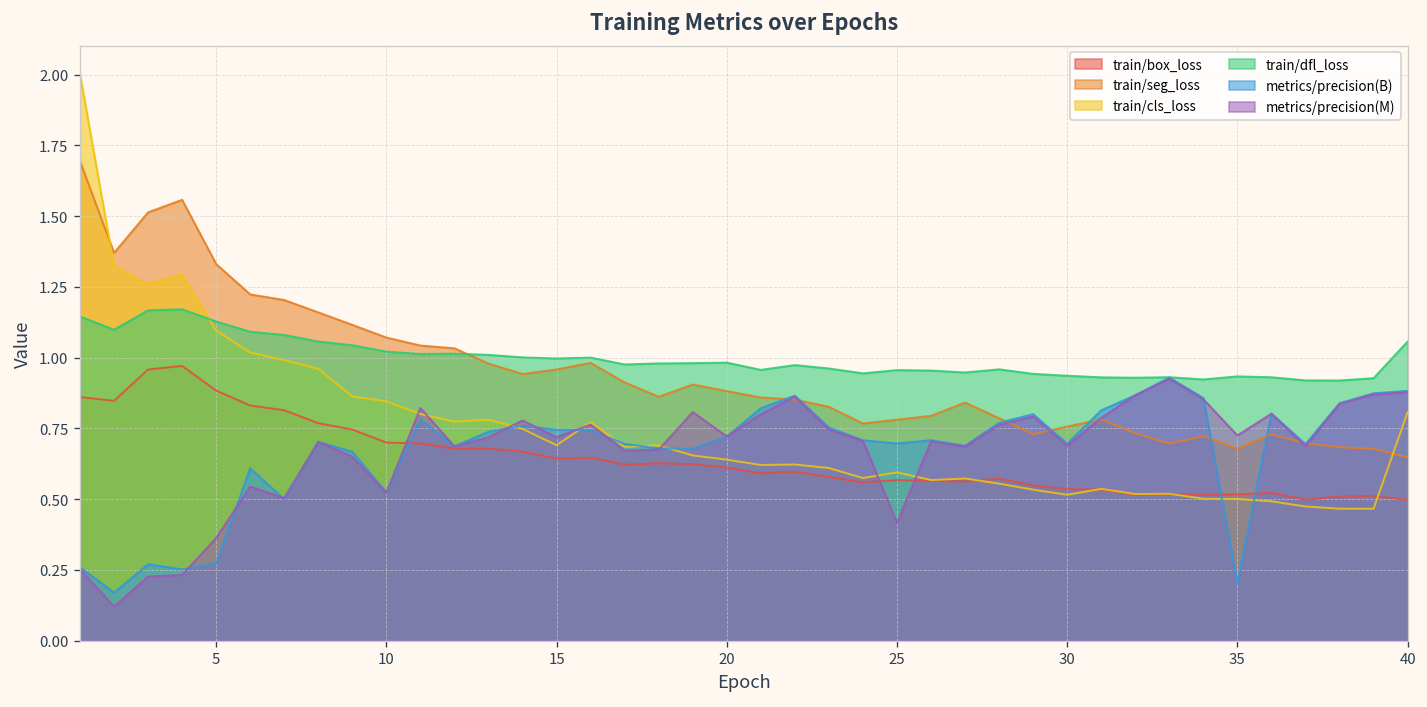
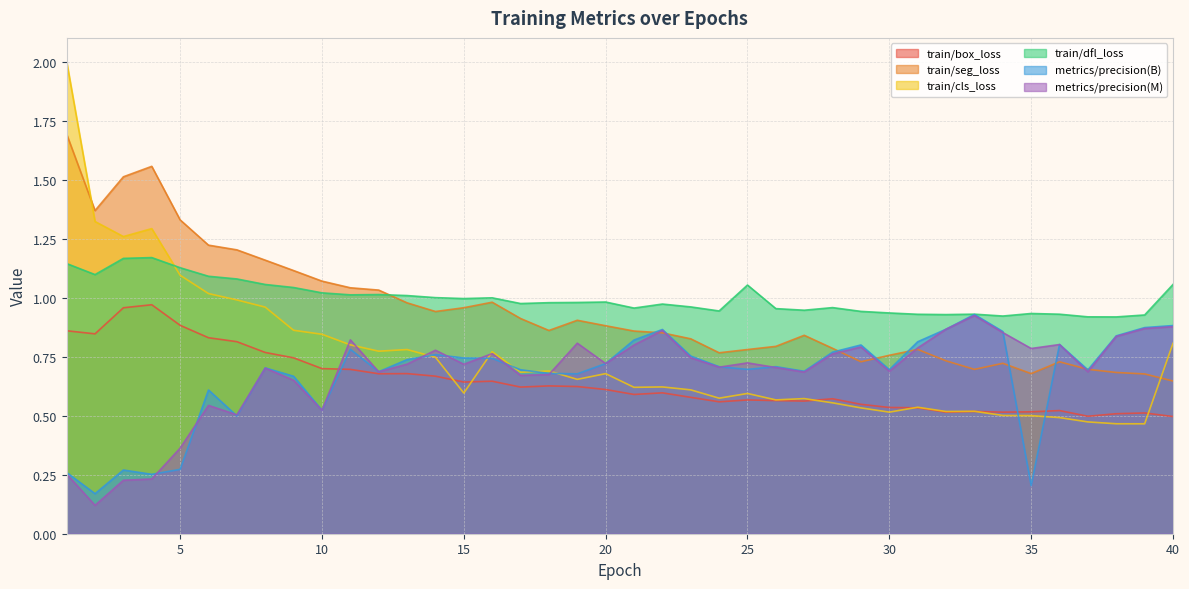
  {
    "train/cls_loss": {
      "5": 1.10,
      "10": 0.85,
-     "15": 0.69,
-     "20": 0.64,
+     "15": 0.60,
+     "20": 0.68,
      "25": 0.59,
      "30": 0.52,
      "35": 0.50,
      "40": 0.81
    },
    "train/dfl_loss": {
      "5": 1.13,
      "10": 1.02,
      "15": 1.00,
      "20": 0.98,
-     "25": 0.96,
+     "25": 1.05,
      "30": 0.94,
      "35": 0.93,
      "40": 1.06
    },
    "metrics/precision(B)": {
      "5": 0.27,
      "15": 0.75,
      "25": 0.70,
      "35": 0.20
    },
    "metrics/precision(M)": {
      "5": 0.36,
      "15": 0.72,
-     "25": 0.42,
-     "35": 0.73
+     "25": 0.72,
+     "35": 0.79
    }
  }
